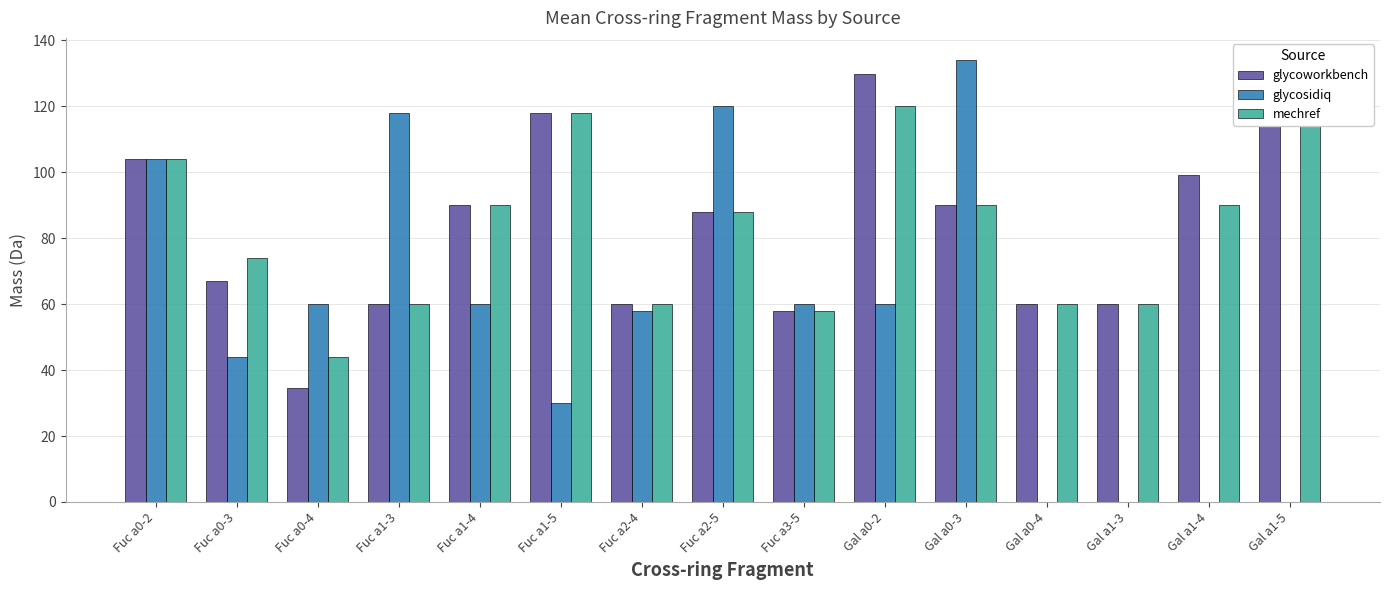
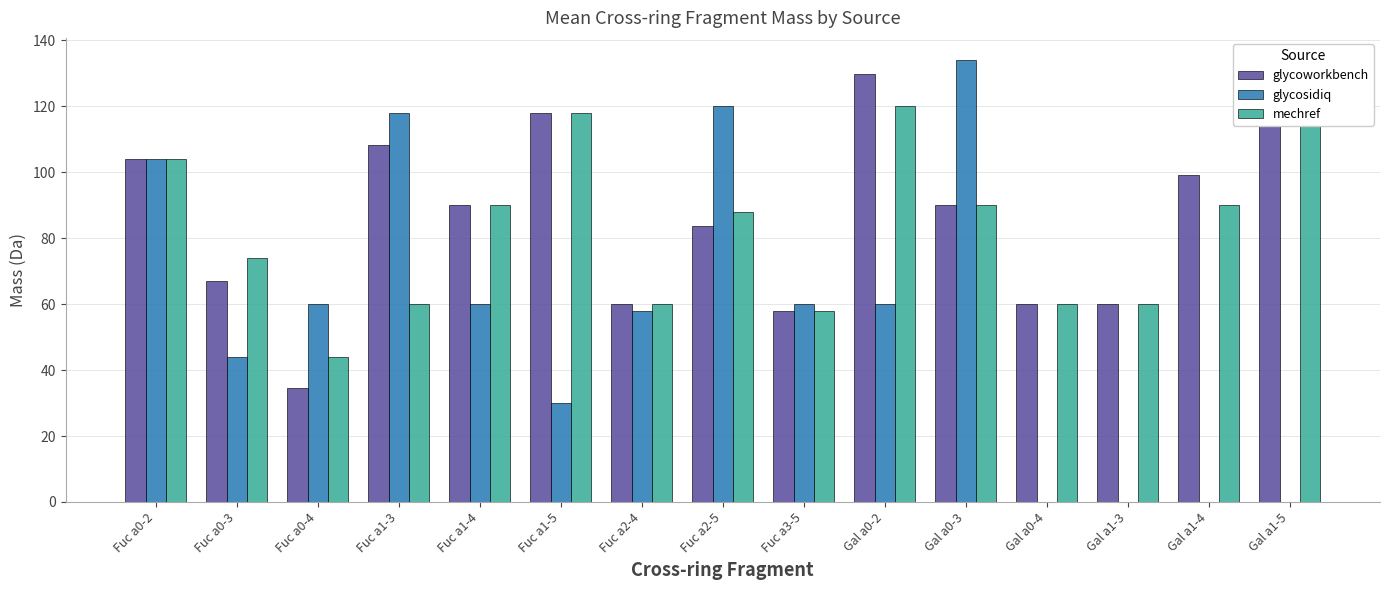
  {
    "glycoworkbench": {
      "Fuc a0-2": 104,
      "Fuc a0-3": 67,
      "Fuc a0-4": 34,
-     "Fuc a1-3": 60,
+     "Fuc a1-3": 108,
      "Fuc a1-4": 90,
      "Fuc a1-5": 118,
      "Fuc a2-4": 60,
-     "Fuc a2-5": 88,
+     "Fuc a2-5": 84,
      "Fuc a3-5": 58,
      "Gal a0-2": 130,
      "Gal a0-3": 90,
      "Gal a0-4": 60,
      "Gal a1-3": 60,
      "Gal a1-4": 99
    }
  }
